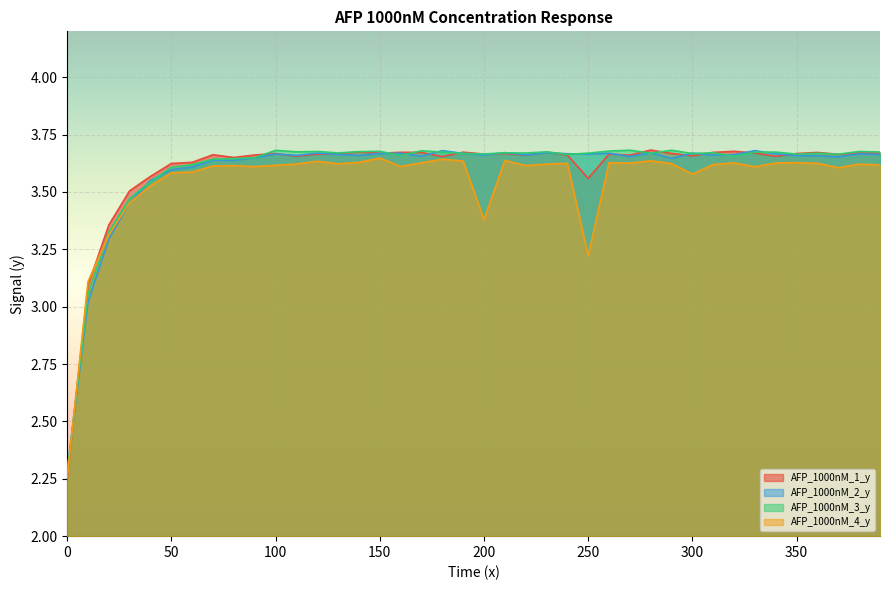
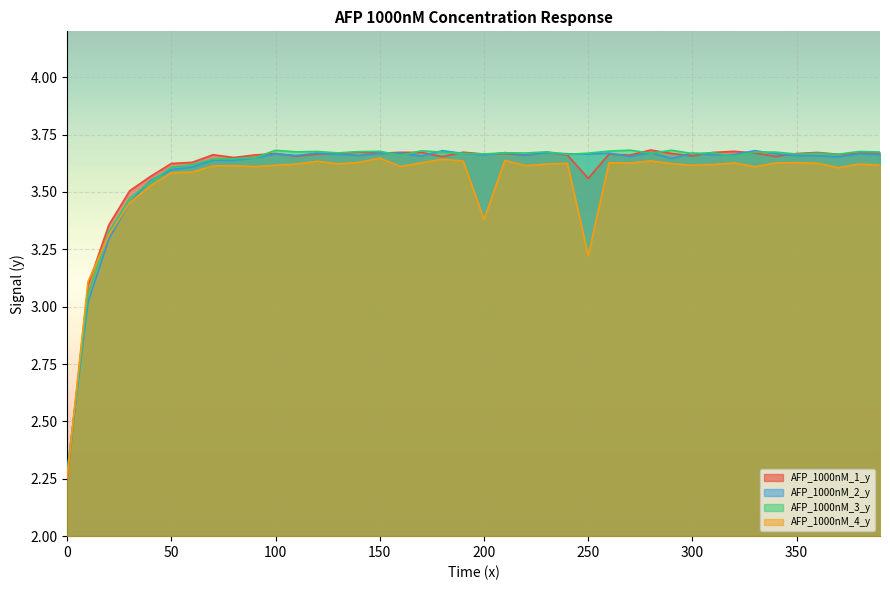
  {
    "AFP_1000nM_1_y": {
      "50": 3.62,
      "250": 3.56
    },
    "AFP_1000nM_2_y": {
      "0": 2.28
    },
    "AFP_1000nM_3_y": {
      "0": 2.27,
      "100": 3.68
    },
    "AFP_1000nM_4_y": {
      "50": 3.58,
      "100": 3.62,
      "150": 3.65,
      "200": 3.38,
      "250": 3.22,
-     "300": 3.58,
+     "300": 3.62,
      "350": 3.63
    }
  }
